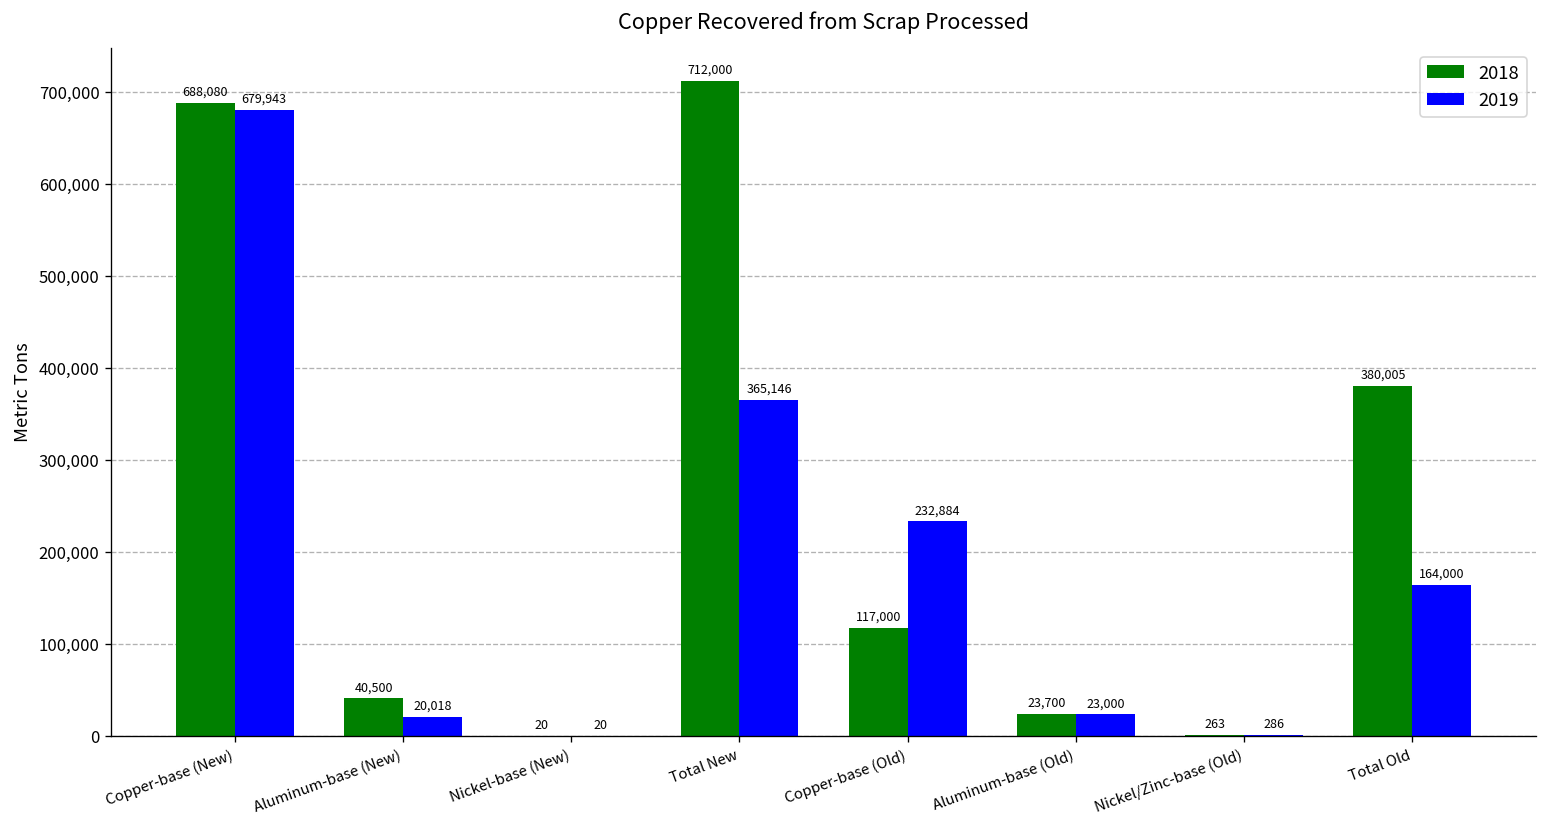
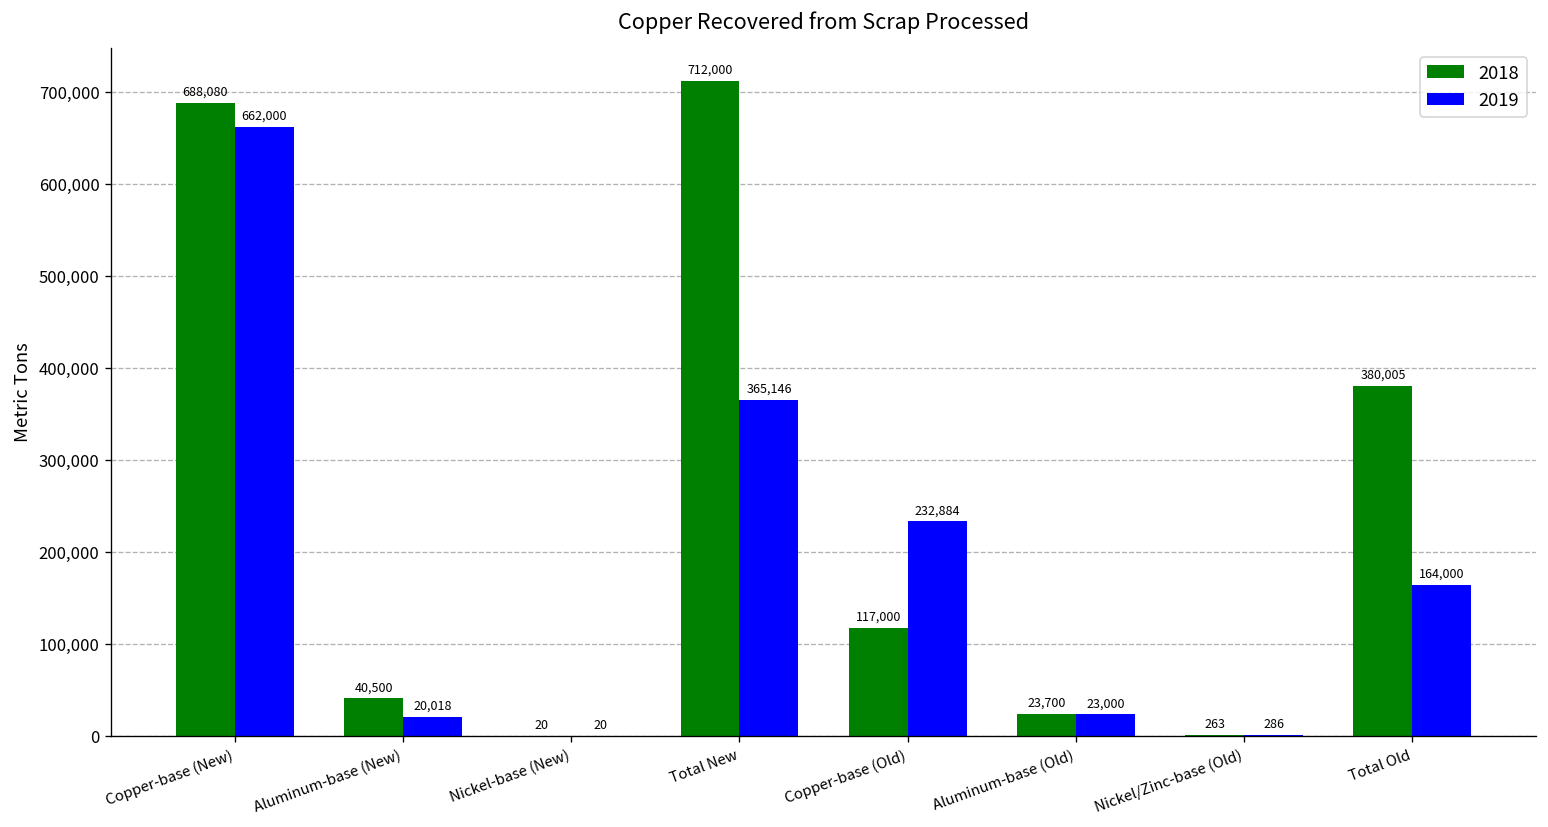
  {
    "2018": {
      "Copper-base (New)": "688,080",
      "Aluminum-base (New)": "40,500",
      "Nickel-base (New)": "20",
      "Total New": "712,000",
      "Copper-base (Old)": "117,000",
      "Aluminum-base (Old)": "23,700",
      "Nickel/Zinc-base (Old)": "263",
      "Total Old": "380,005"
    },
    "2019": {
-     "Copper-base (New)": "679,943",
+     "Copper-base (New)": "662,000",
      "Aluminum-base (New)": "20,018",
      "Nickel-base (New)": "20",
      "Total New": "365,146",
      "Copper-base (Old)": "232,884",
      "Aluminum-base (Old)": "23,000",
      "Nickel/Zinc-base (Old)": "286",
      "Total Old": "164,000"
    }
  }
